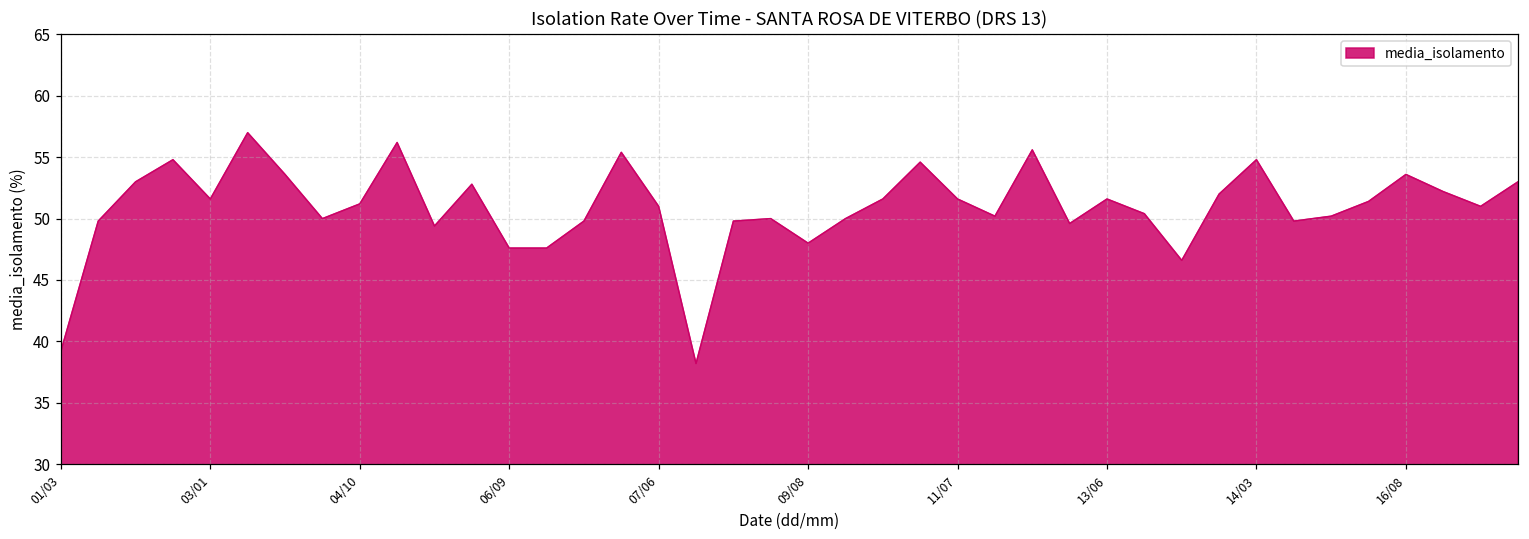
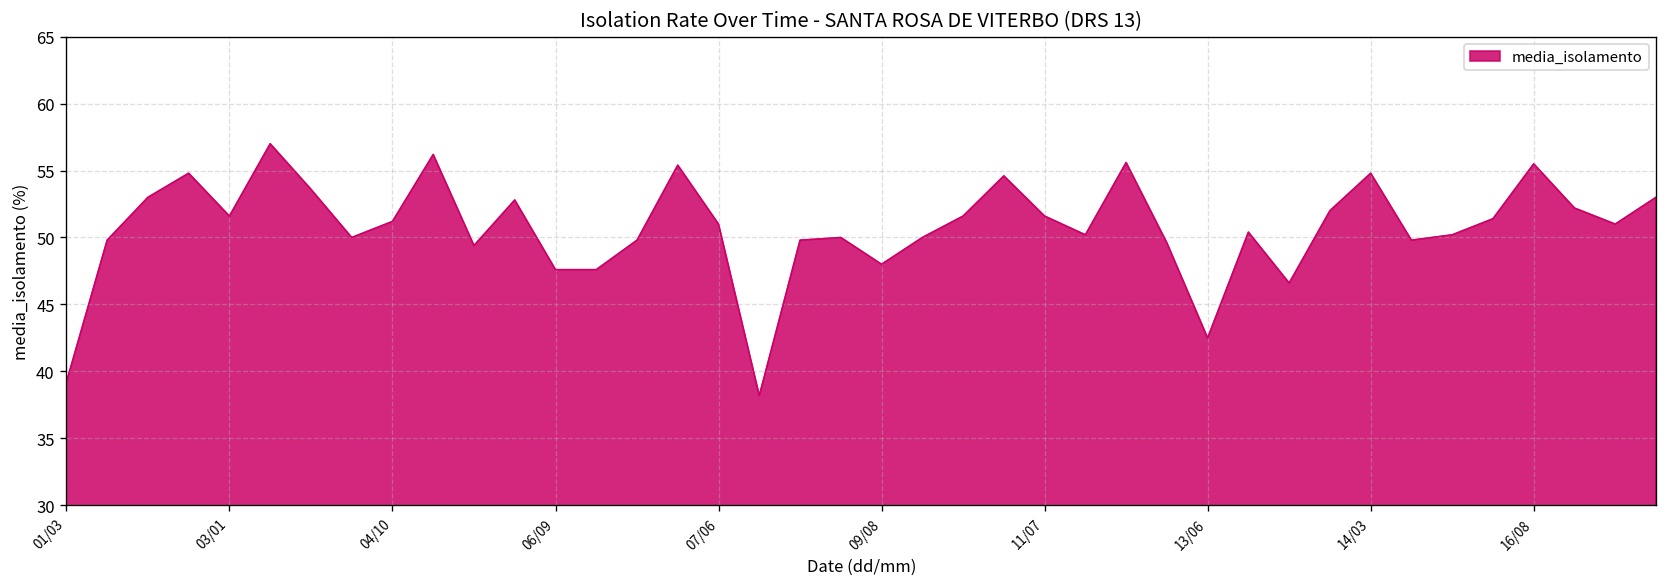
  {
    "01/03": 39.2,
    "03/01": 51.6,
    "04/10": 51.2,
    "06/09": 47.6,
    "07/06": 51.0,
    "09/08": 48.0,
    "11/07": 51.6,
-   "13/06": 51.6,
+   "13/06": 42.5,
    "14/03": 54.8,
-   "16/08": 53.6
+   "16/08": 55.5
  }
